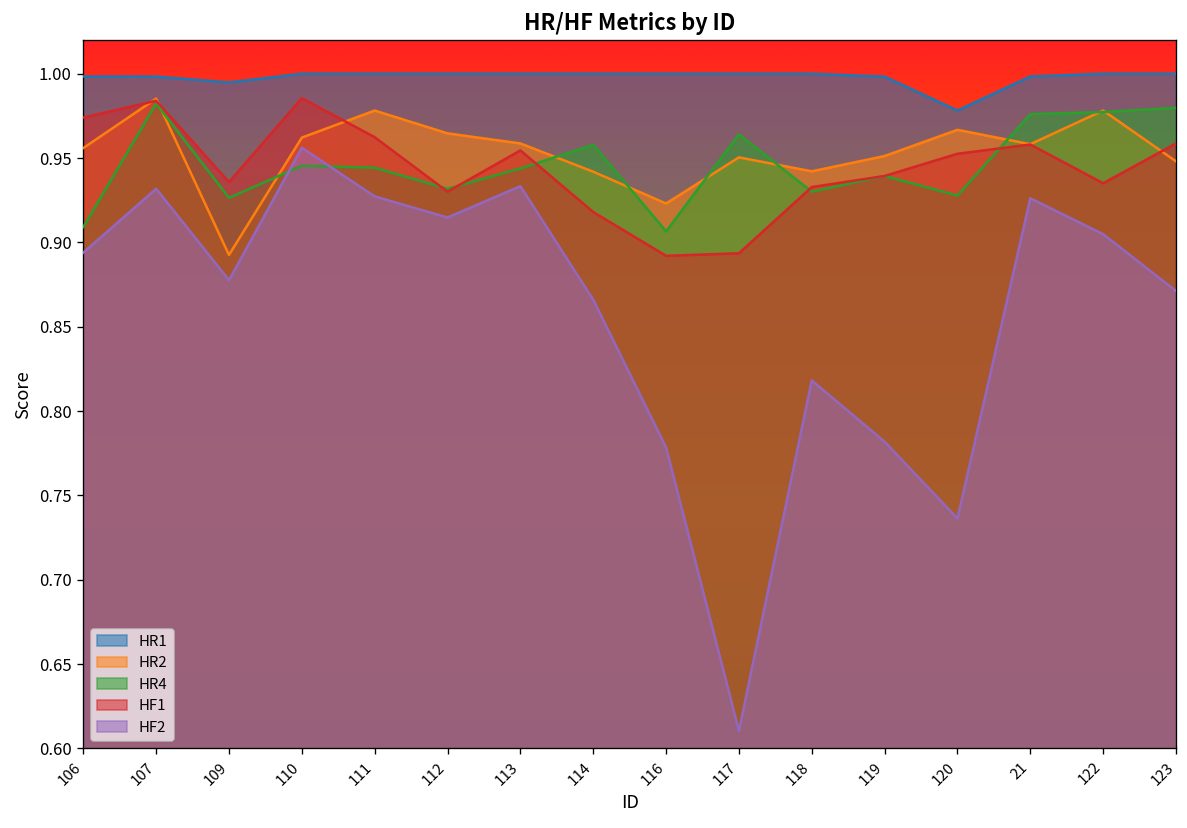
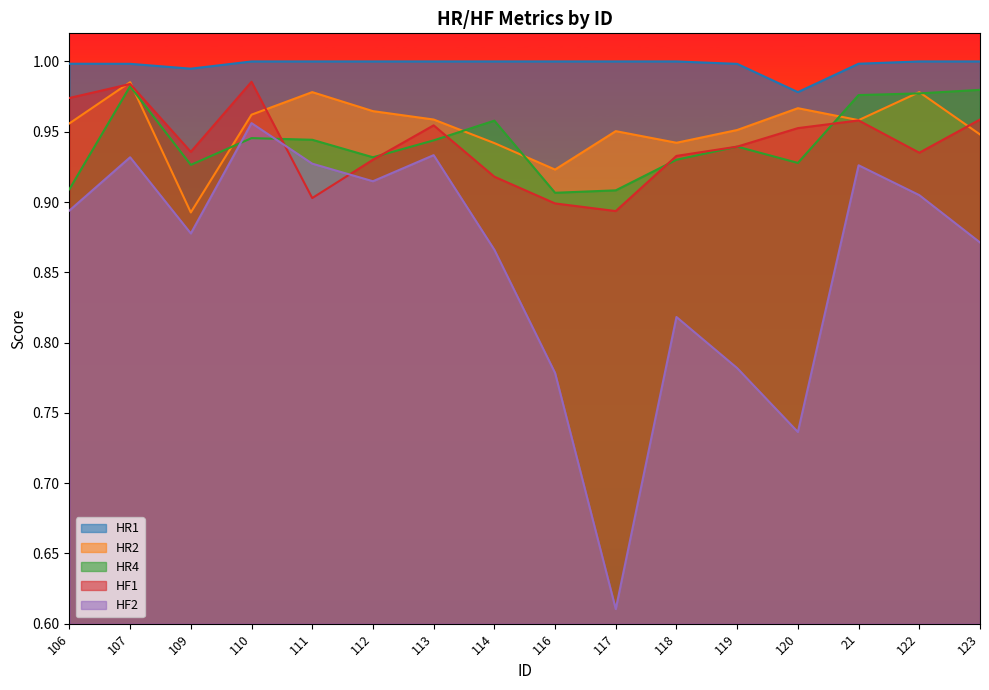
  {
    "HR1": {
      "106": 0.998,
      "107": 0.998,
      "109": 0.995,
      "110": 1.000,
      "111": 1.000,
      "112": 1.000,
      "113": 1.000,
      "114": 1.000,
      "116": 1.000,
      "117": 1.000,
      "118": 1.000,
      "119": 0.998,
      "120": 0.978,
      "21": 0.998,
      "122": 1.000,
      "123": 1.000
    },
    "HR2": {
      "106": 0.956,
      "109": 0.893,
      "110": 0.962,
      "111": 0.978,
      "112": 0.965,
      "113": 0.959,
      "114": 0.942,
      "116": 0.923,
      "117": 0.950,
      "118": 0.942,
      "119": 0.951,
      "120": 0.967,
      "123": 0.948
    },
    "HR4": {
      "106": 0.909,
      "109": 0.926,
      "110": 0.945,
      "111": 0.944,
      "113": 0.944,
      "114": 0.958,
      "116": 0.907,
-     "117": 0.964,
+     "117": 0.908,
      "118": 0.930,
      "120": 0.928,
      "21": 0.976,
      "123": 0.980
    },
    "HF1": {
      "106": 0.974,
      "109": 0.936,
      "110": 0.986,
-     "111": 0.962,
+     "111": 0.903,
      "113": 0.955,
      "114": 0.918,
-     "116": 0.892,
+     "116": 0.899,
      "117": 0.894,
      "118": 0.933,
      "120": 0.953,
      "122": 0.935,
      "123": 0.959
    },
    "HF2": {
      "106": 0.894,
      "107": 0.932,
      "109": 0.878,
      "110": 0.956,
      "111": 0.927,
      "112": 0.915,
      "113": 0.933,
      "114": 0.866,
      "116": 0.778,
      "117": 0.610,
      "118": 0.818,
      "119": 0.782,
      "120": 0.736,
      "21": 0.926,
      "122": 0.905,
      "123": 0.871
    }
  }
